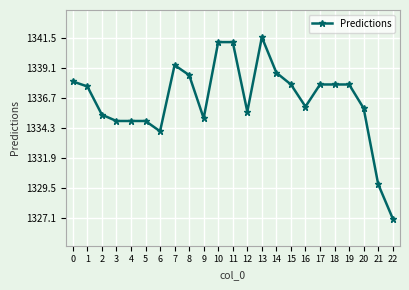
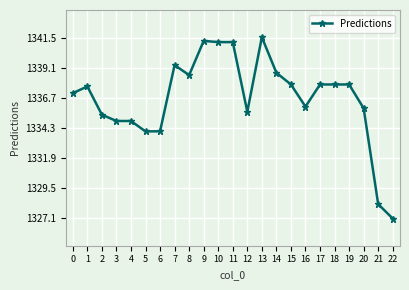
  {
-   "0": 1338.0,
+   "0": 1337.1,
    "1": 1337.6,
    "2": 1335.4,
    "3": 1334.9,
    "4": 1334.9,
-   "5": 1334.9,
+   "5": 1334.0,
    "6": 1334.0,
    "7": 1339.3,
    "8": 1338.5,
-   "9": 1335.1,
+   "9": 1341.3,
    "10": 1341.2,
    "11": 1341.2,
    "12": 1335.6,
    "13": 1341.5,
    "14": 1338.7,
    "15": 1337.8,
    "16": 1336.0,
    "17": 1337.8,
    "18": 1337.8,
    "19": 1337.8,
    "20": 1335.9,
-   "21": 1329.8,
+   "21": 1328.2,
    "22": 1327.1
  }
